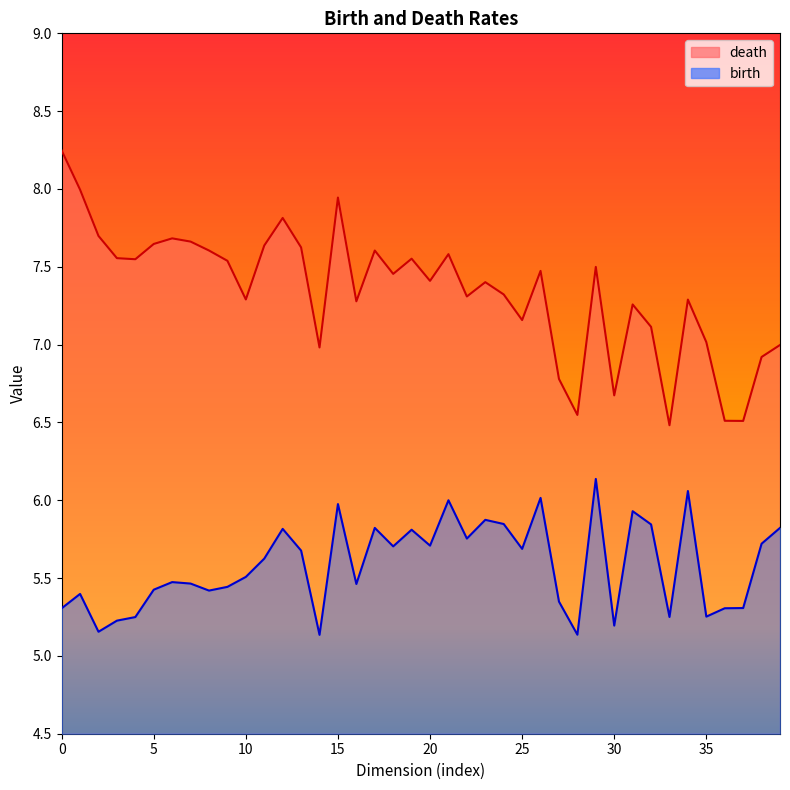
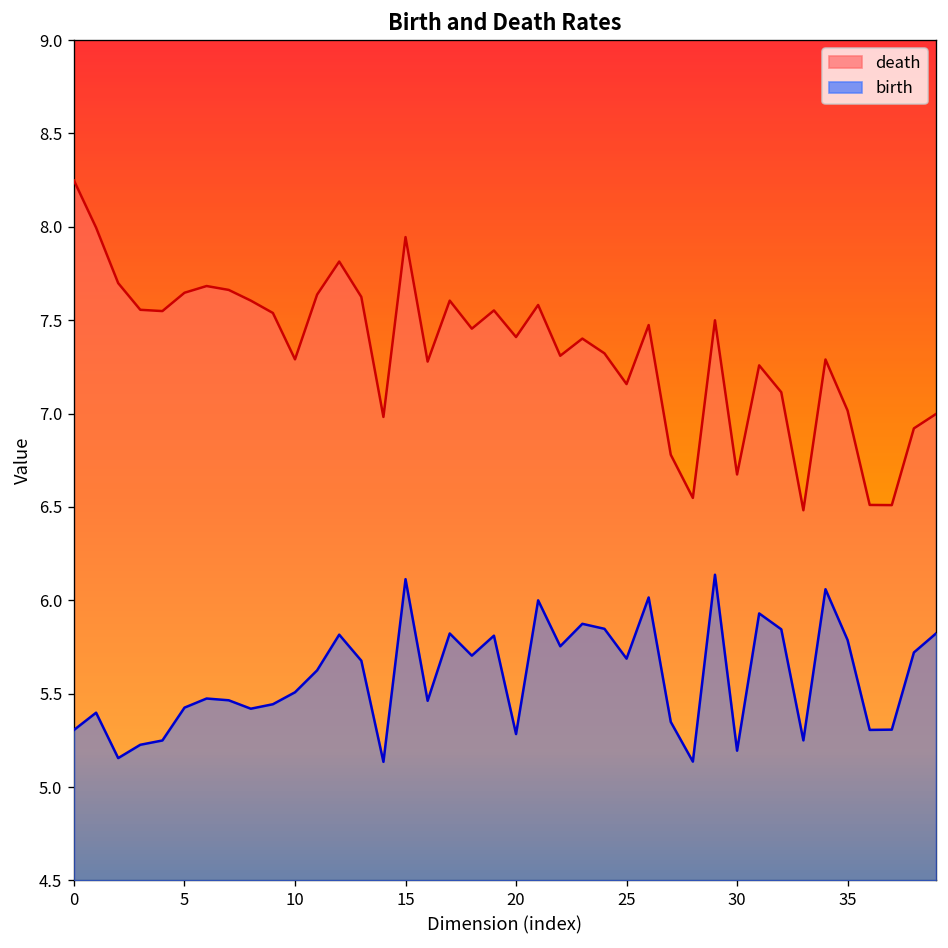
  {
    "birth": {
      "0": 5.31,
      "5": 5.43,
      "10": 5.51,
-     "15": 5.98,
-     "20": 5.71,
+     "15": 6.11,
+     "20": 5.28,
      "25": 5.69,
      "30": 5.19,
-     "35": 5.25
+     "35": 5.79
    }
  }
